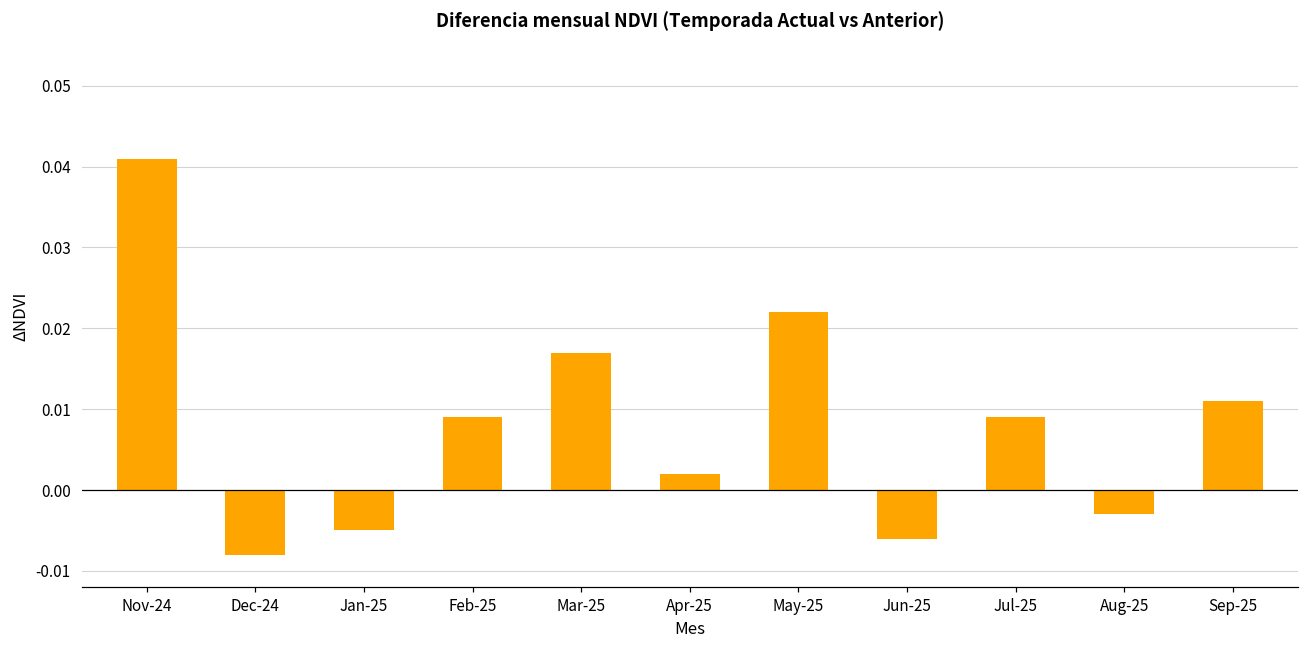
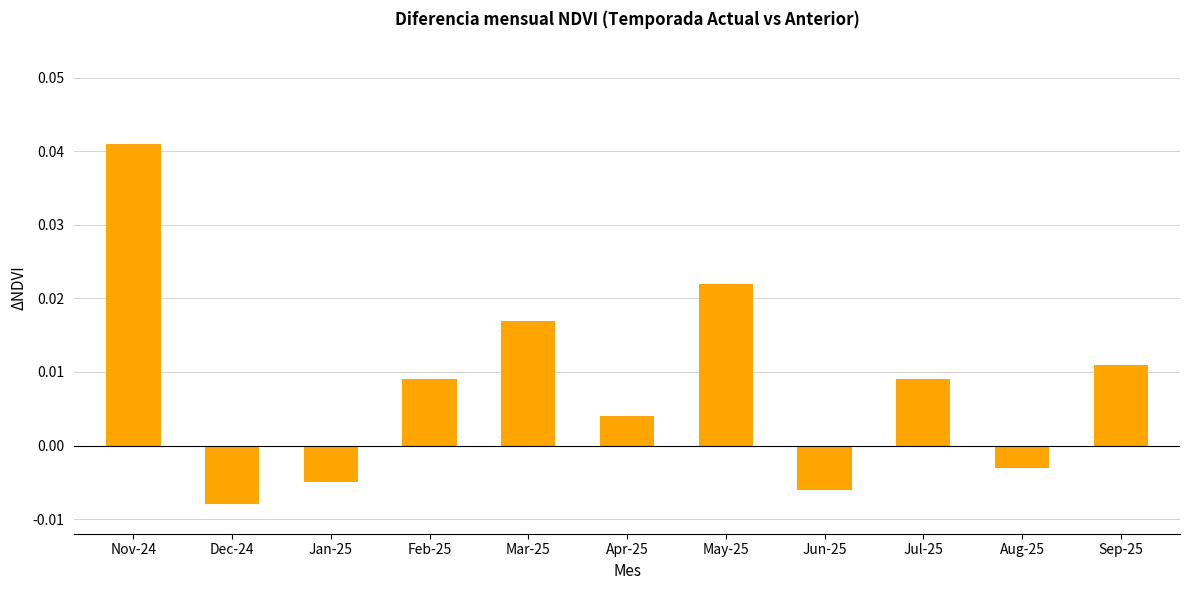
  {
    "Nov-24": 0.041,
    "Dec-24": -0.008,
    "Jan-25": -0.005,
    "Feb-25": 0.009,
    "Mar-25": 0.017,
-   "Apr-25": 0.002,
+   "Apr-25": 0.004,
    "May-25": 0.022,
    "Jun-25": -0.006,
    "Jul-25": 0.009,
    "Aug-25": -0.003,
    "Sep-25": 0.011
  }
